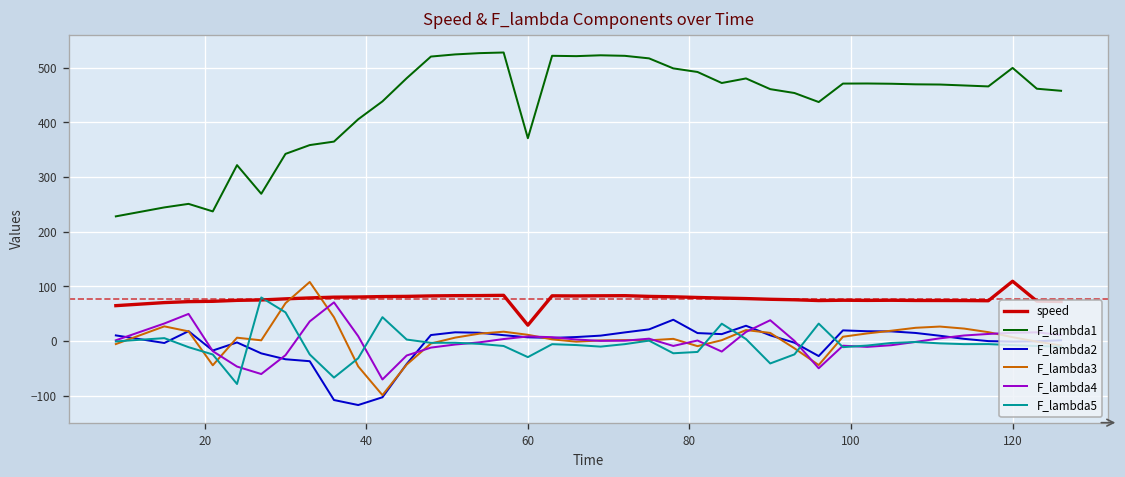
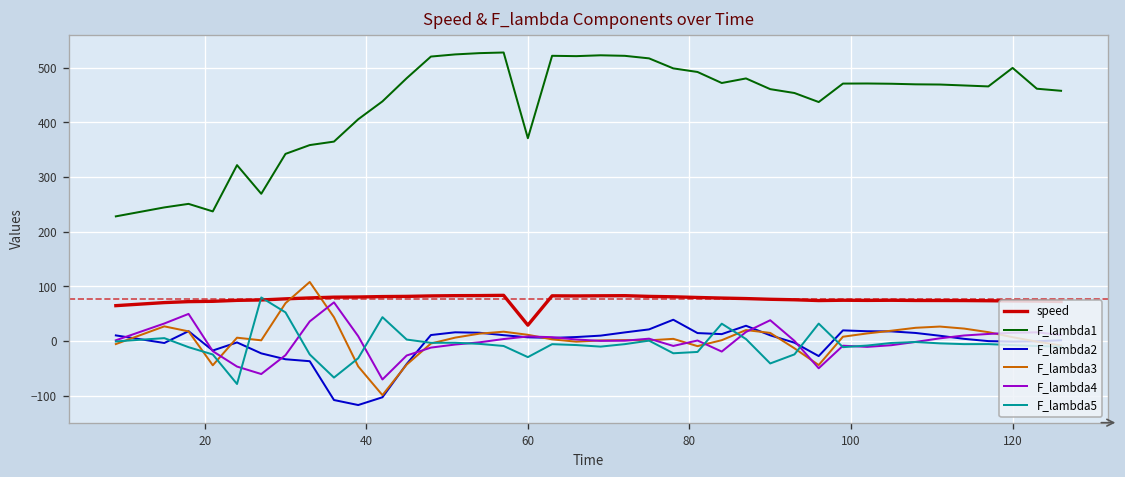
  {
    "speed": {
      "60": 30,
-     "120": 110
+     "120": 70
    },
    "F_lambda1": {
      "60": 370,
      "120": 500
    },
    "F_lambda5": {
      "60": -30
    }
  }
